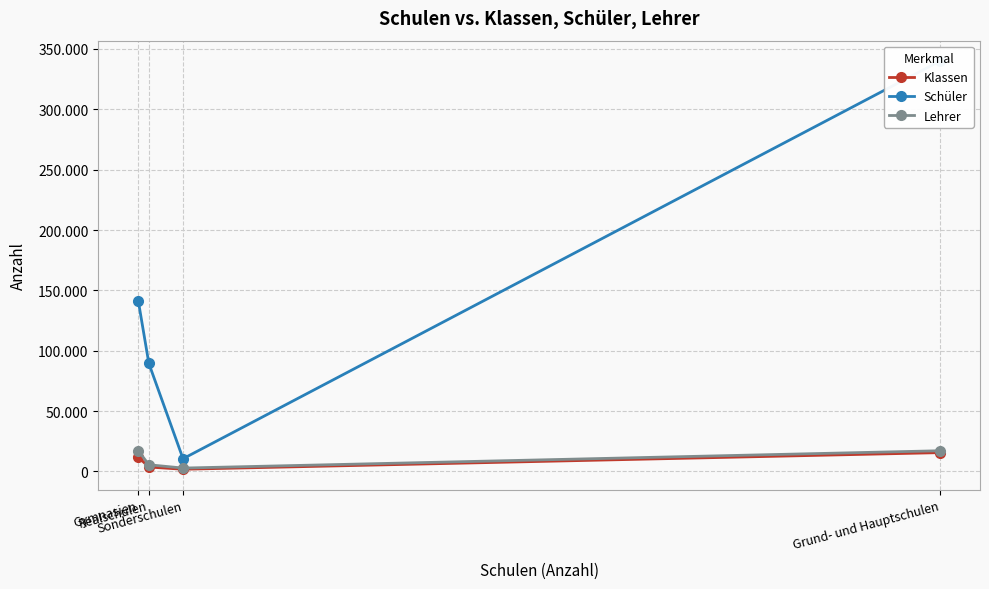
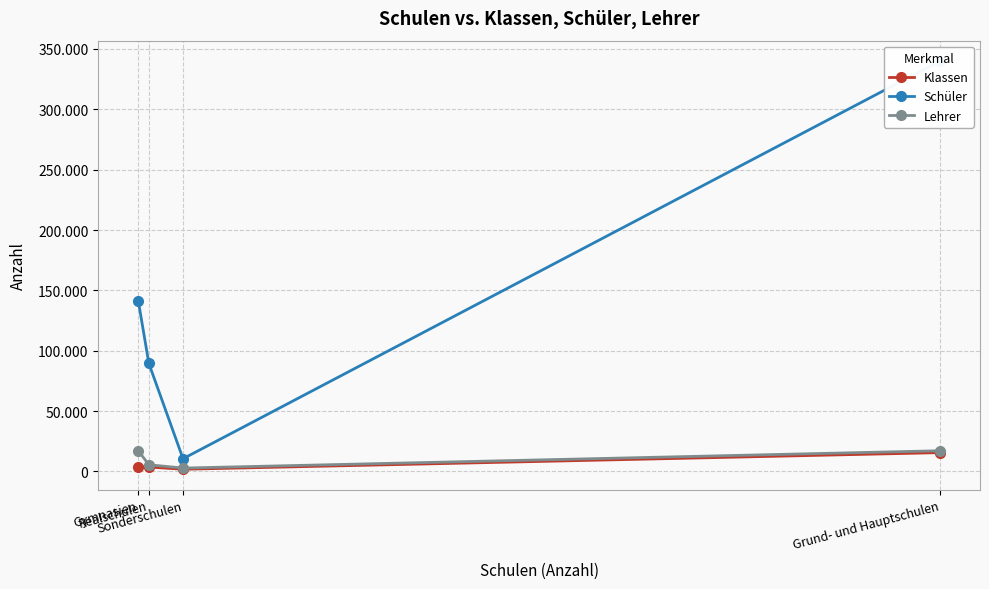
  {
    "Klassen": {
-     "Gymnasien": 12
+     "Gymnasien": 4
    },
    "Schüler": {
      "Gymnasien": 141,
      "Realschulen": 89,
      "Sonderschulen": 11
    },
    "Lehrer": {
      "Gymnasien": 17
    }
  }
